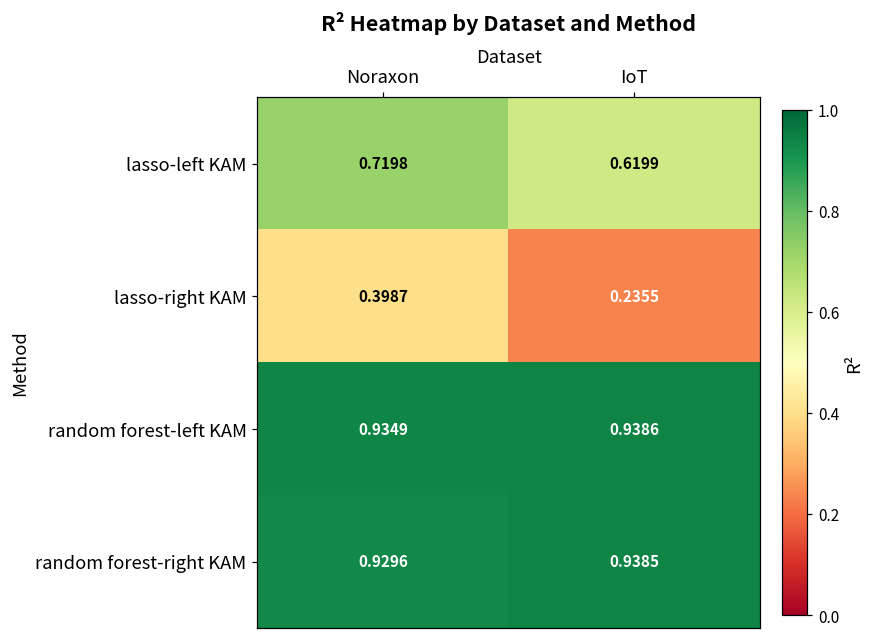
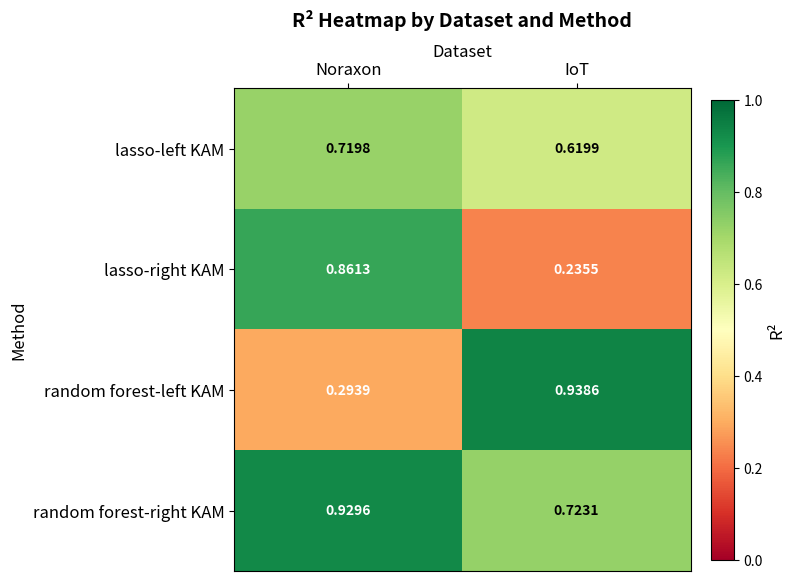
  {
    "lasso-left KAM": {
      "Noraxon": 0.7198,
      "IoT": 0.6199
    },
    "lasso-right KAM": {
-     "Noraxon": 0.3987,
+     "Noraxon": 0.8613,
      "IoT": 0.2355
    },
    "random forest-left KAM": {
-     "Noraxon": 0.9349,
+     "Noraxon": 0.2939,
      "IoT": 0.9386
    },
    "random forest-right KAM": {
      "Noraxon": 0.9296,
-     "IoT": 0.9385
+     "IoT": 0.7231
    }
  }
